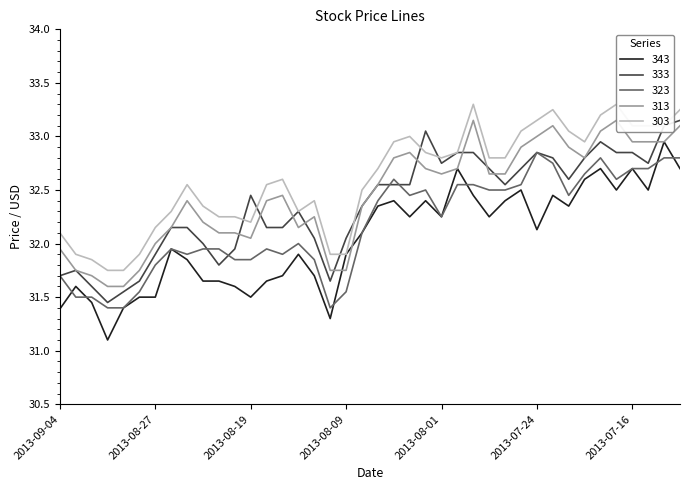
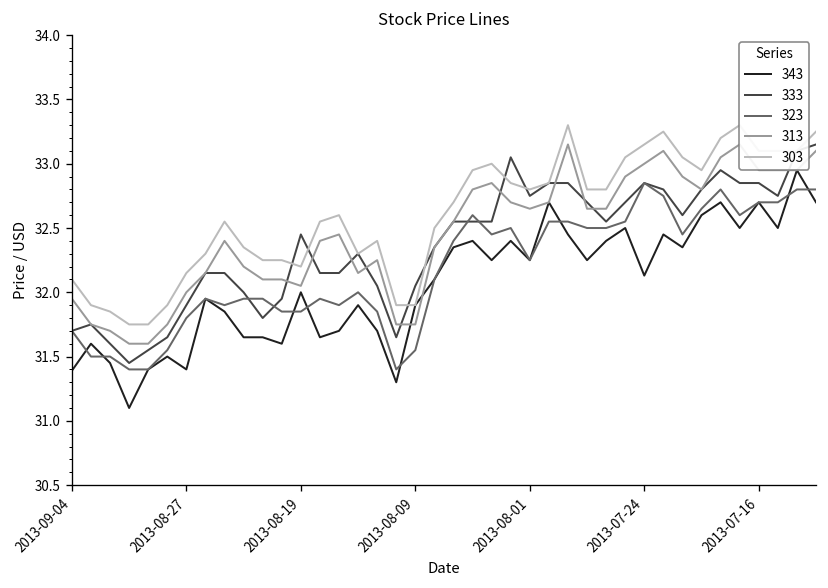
  {
    "343": {
      "2013-09-04": 31.4,
-     "2013-08-27": 31.5,
-     "2013-08-19": 31.5,
+     "2013-08-27": 31.4,
+     "2013-08-19": 32.0,
      "2013-07-24": 32.13
    }
  }
